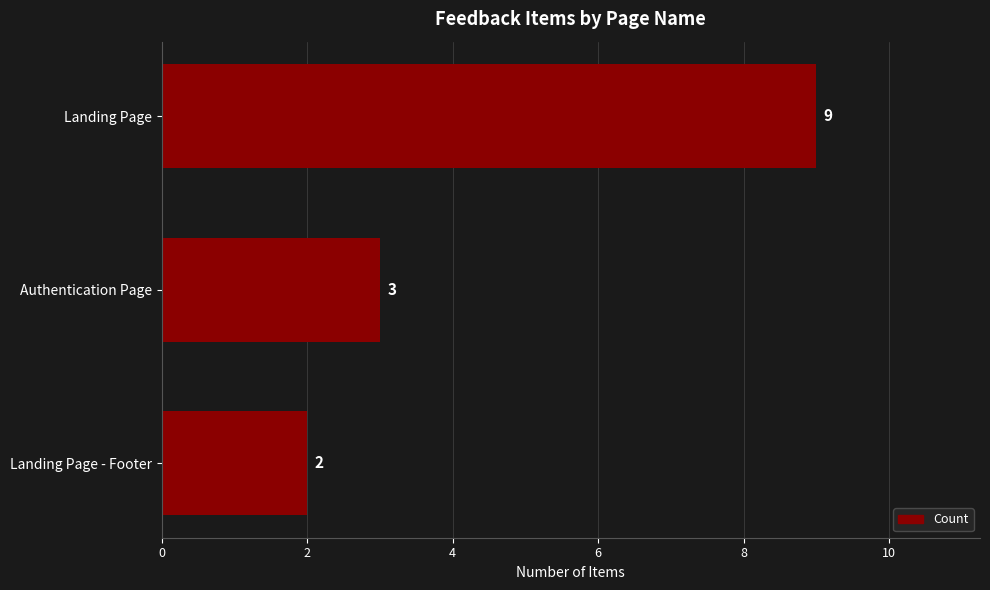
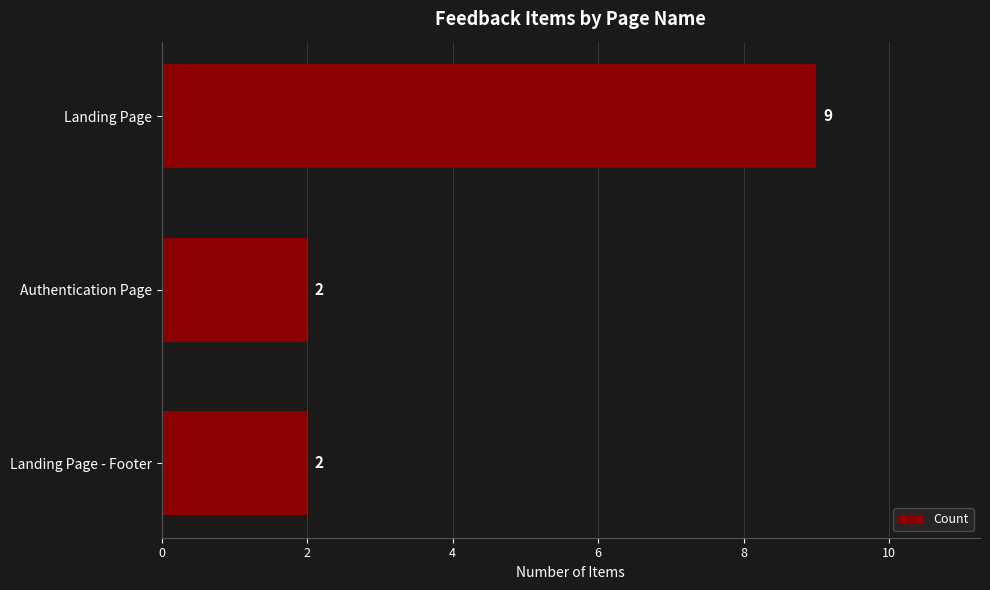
  {
    "Landing Page": 9,
-   "Authentication Page": 3,
+   "Authentication Page": 2,
    "Landing Page - Footer": 2
  }
